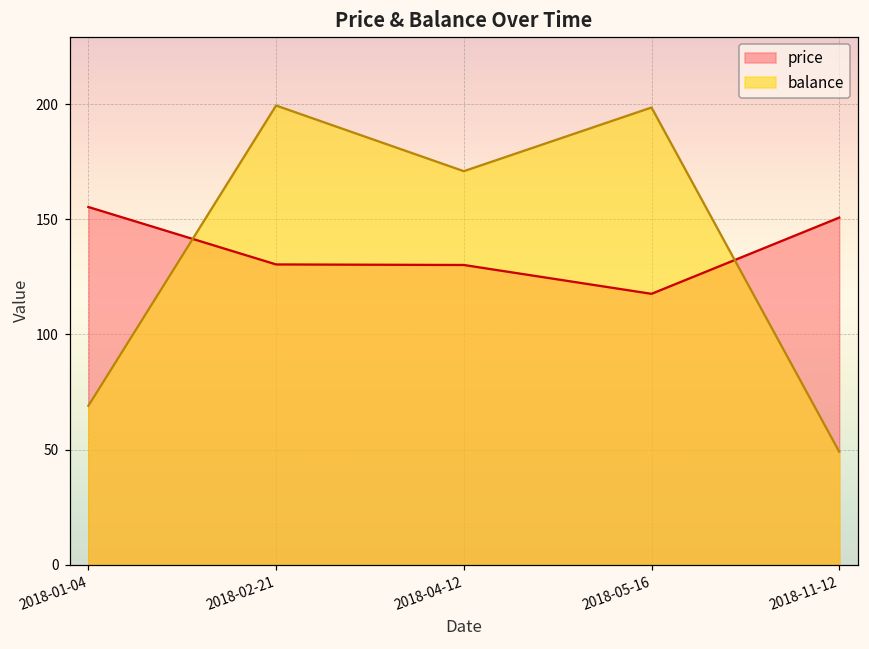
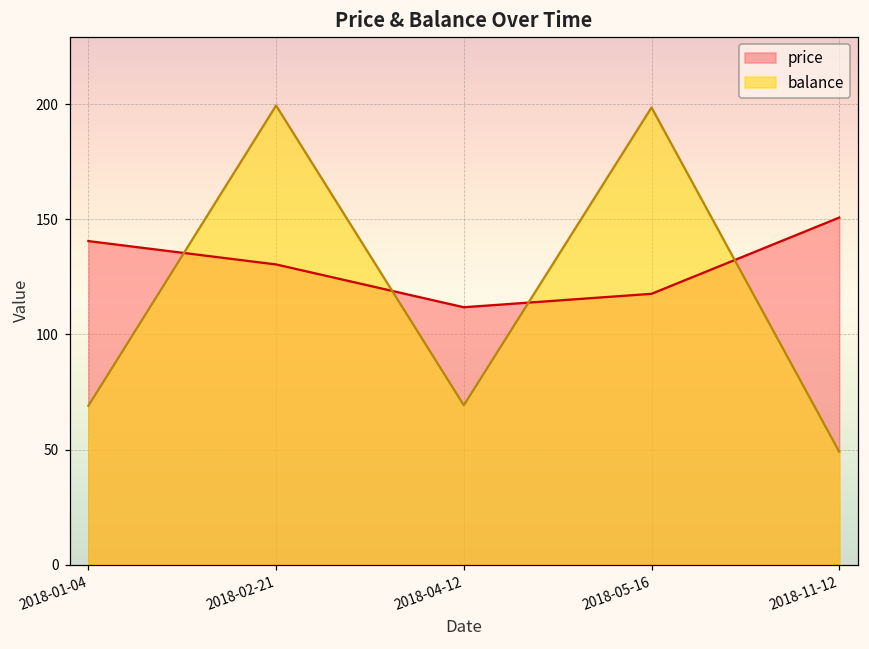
  {
    "price": {
-     "2018-01-04": 155,
+     "2018-01-04": 141,
      "2018-02-21": 130,
-     "2018-04-12": 130,
+     "2018-04-12": 112,
      "2018-05-16": 118,
      "2018-11-12": 151
    },
    "balance": {
      "2018-01-04": 69,
      "2018-02-21": 199,
-     "2018-04-12": 171,
+     "2018-04-12": 69,
      "2018-05-16": 198,
      "2018-11-12": 49
    }
  }
